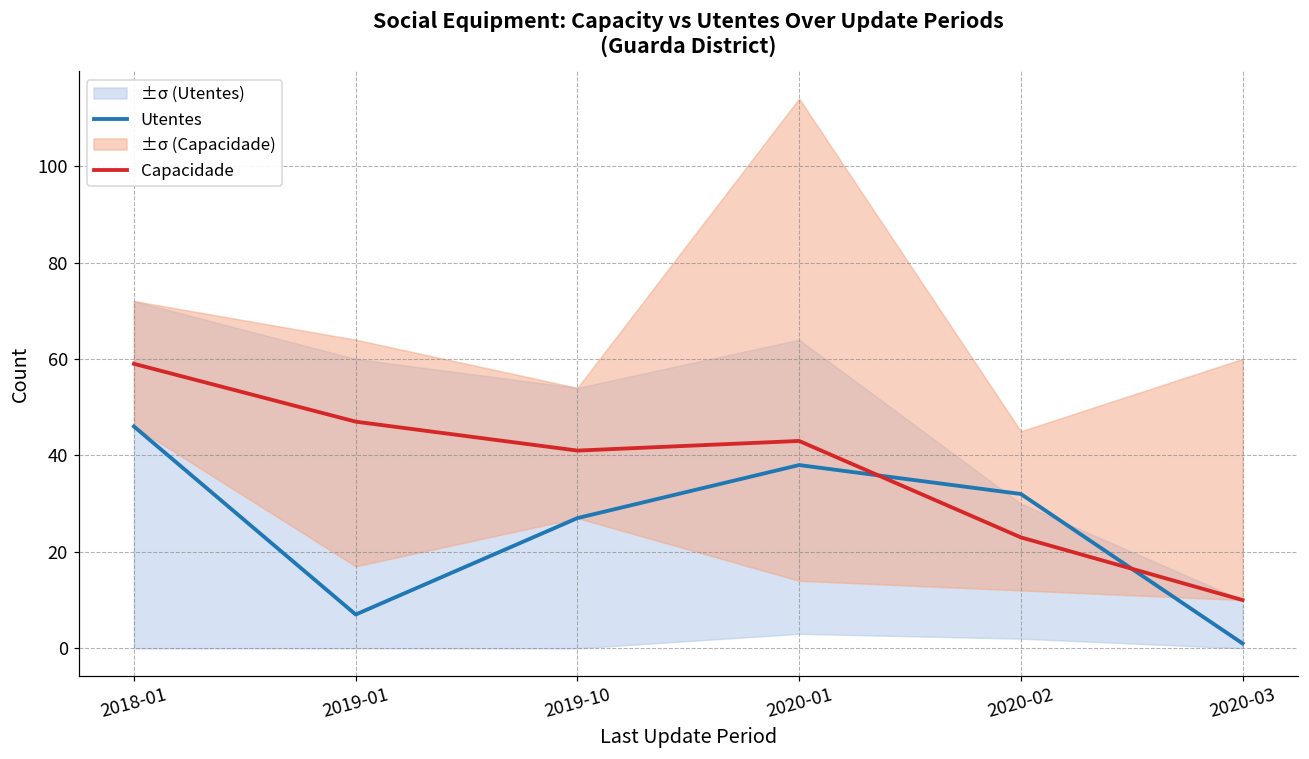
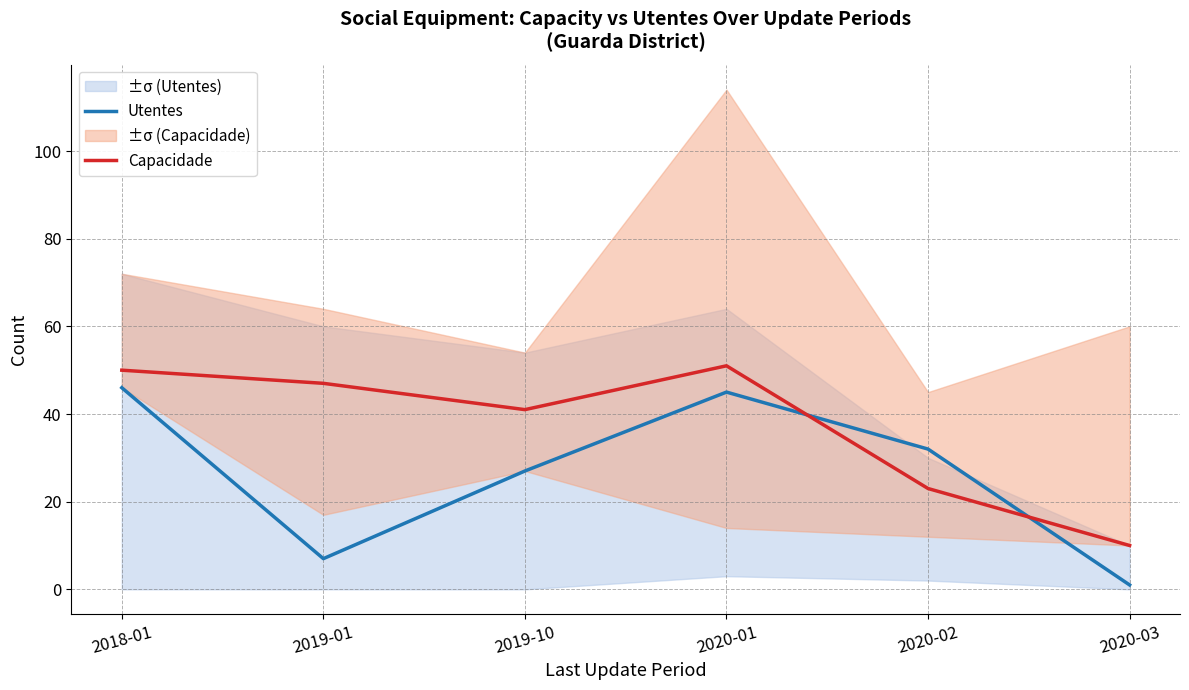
  {
    "Utentes": {
      "2018-01": 46,
      "2019-01": 7,
      "2019-10": 27,
-     "2020-01": 38,
+     "2020-01": 45,
      "2020-02": 32,
      "2020-03": 1
    },
    "Capacidade": {
-     "2018-01": 59,
+     "2018-01": 50,
      "2019-01": 47,
      "2019-10": 41,
-     "2020-01": 43,
+     "2020-01": 51,
      "2020-02": 23
    }
  }
